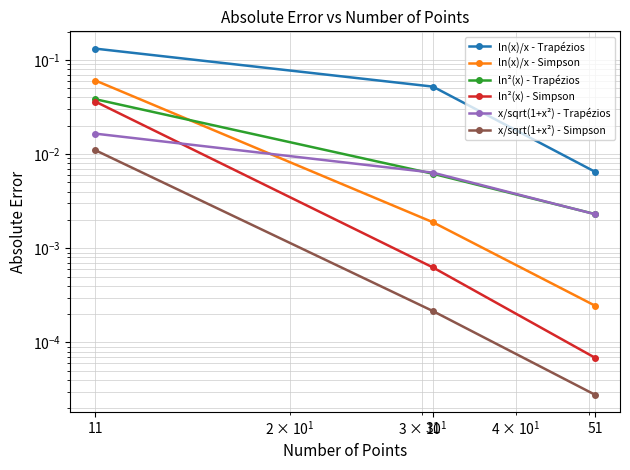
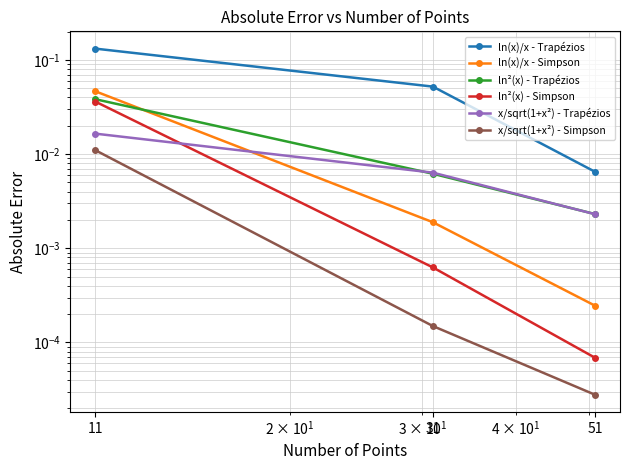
  {
    "ln(x)/x - Trapézios": {
      "11": 0.13,
      "31": 0.05,
      "51": 0.006
    },
    "ln(x)/x - Simpson": {
-     "11": 0.06,
+     "11": 0.05,
      "31": 0.0019,
      "51": 0.00025
    },
    "ln²(x) - Simpson": {
      "31": 0.0006,
      "51": 0.00007
    },
    "x/sqrt(1+x²) - Trapézios": {
      "11": 0.016
    },
    "x/sqrt(1+x²) - Simpson": {
      "11": 0.011,
-     "31": 0.00022,
+     "31": 0.00015,
      "51": 0.000028
    }
  }
